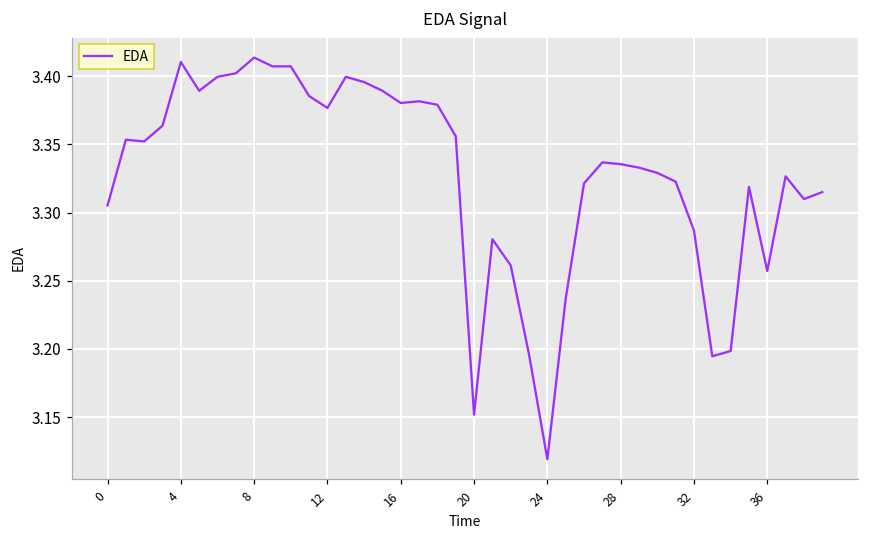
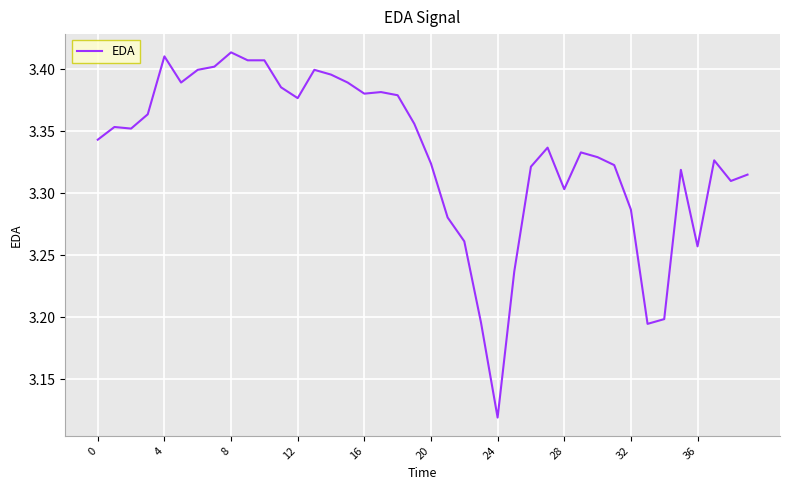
  {
-   "0": 3.305,
+   "0": 3.343,
    "4": 3.410,
    "8": 3.414,
    "12": 3.377,
    "16": 3.380,
-   "20": 3.152,
+   "20": 3.324,
    "24": 3.119,
-   "28": 3.336,
+   "28": 3.303,
    "32": 3.287,
    "36": 3.257
  }
